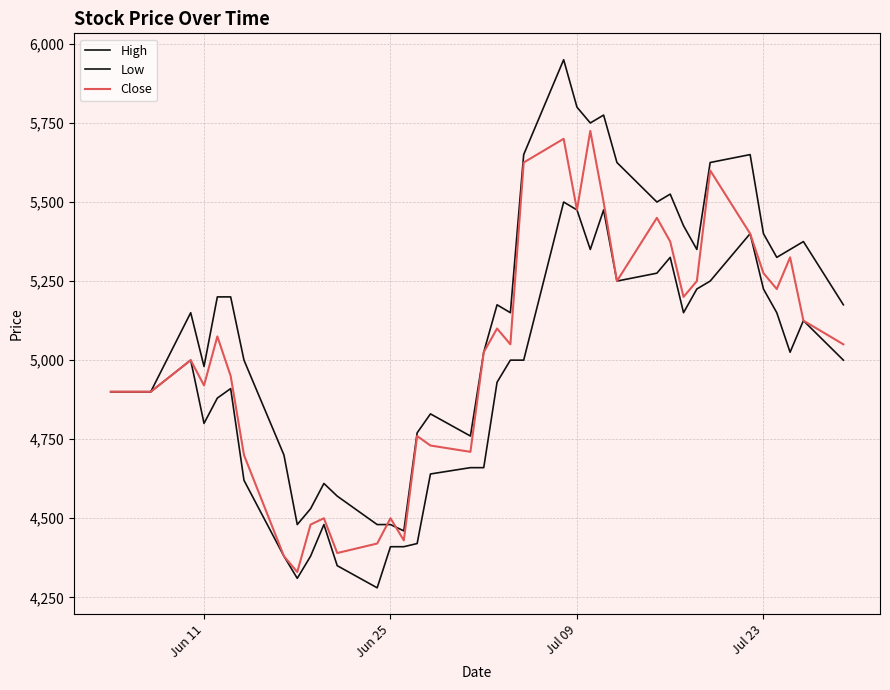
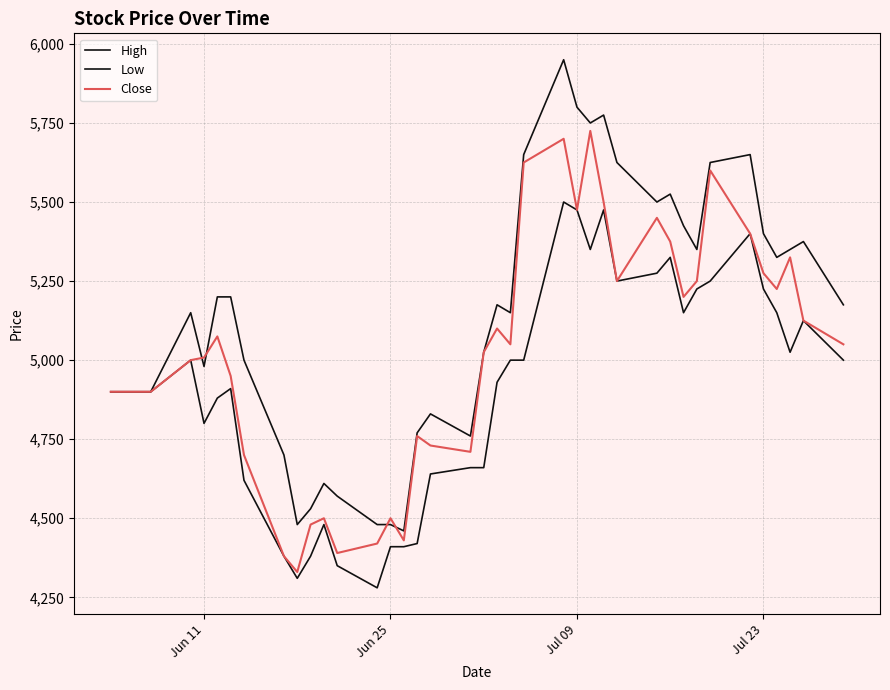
  {
    "Close": {
-     "Jun 11": "4,920",
+     "Jun 11": "5,010",
      "Jun 25": "4,500",
      "Jul 23": "5,280"
    }
  }
